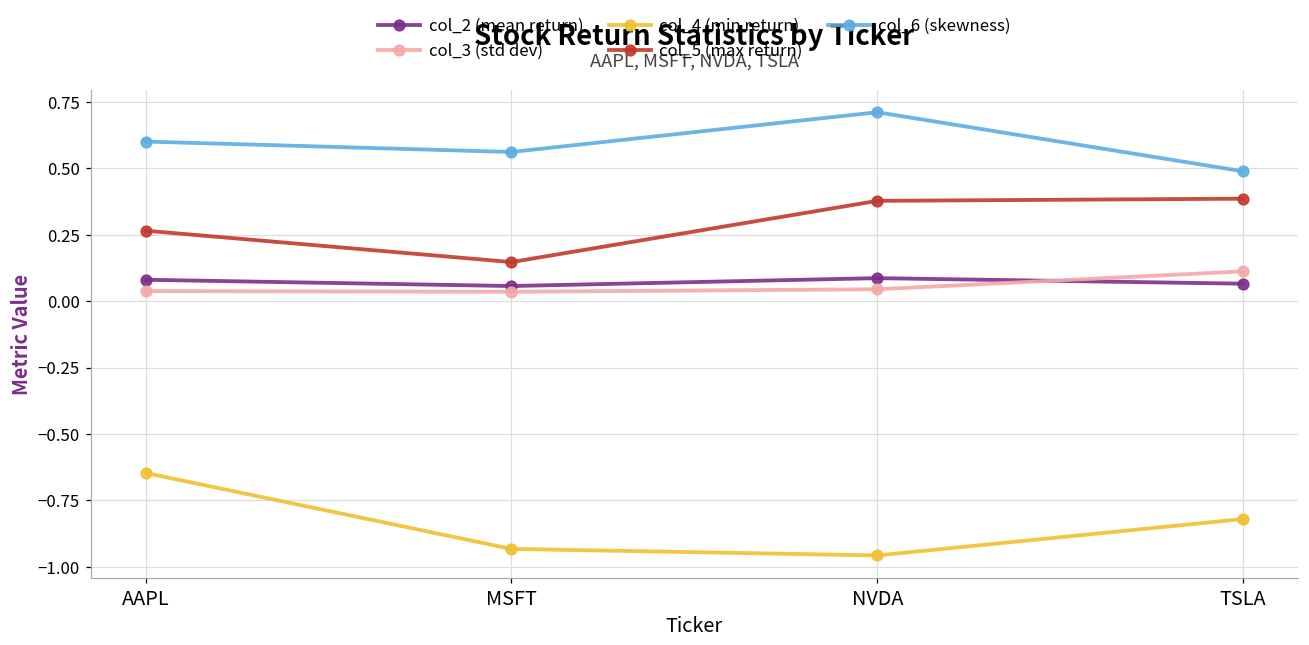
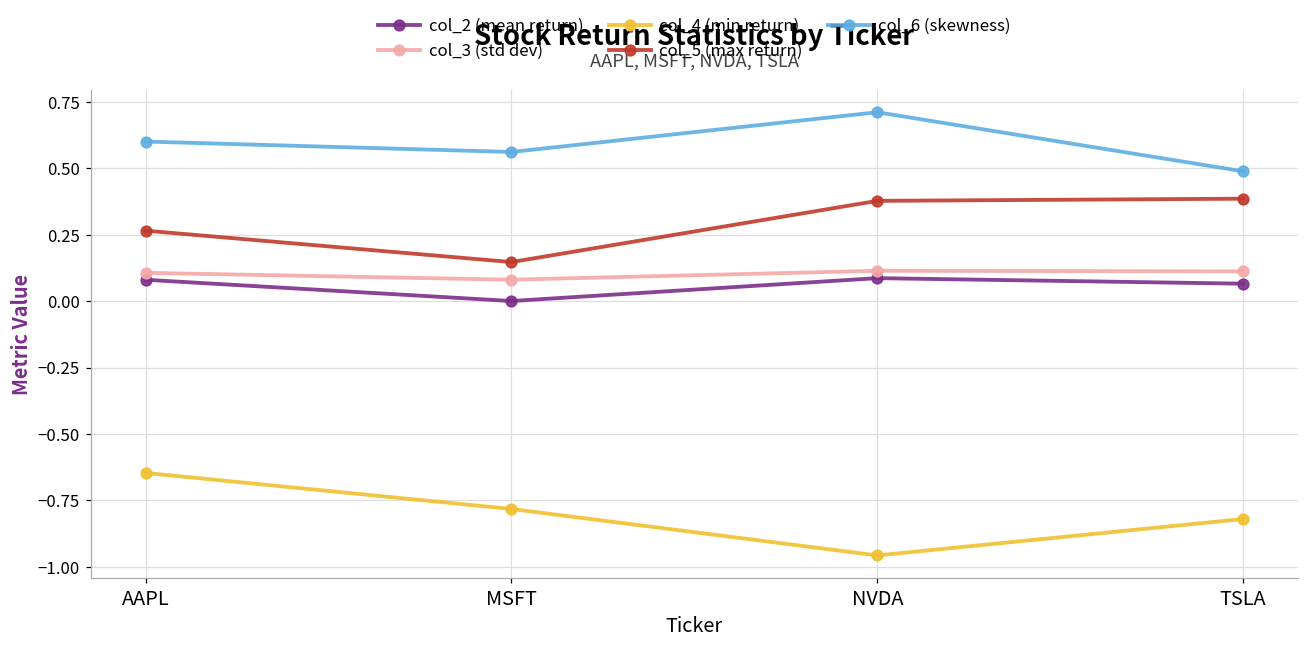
  {
    "col_2 (mean return)": {
      "AAPL": 0.08,
-     "MSFT": 0.06,
+     "MSFT": 0.00,
      "NVDA": 0.09,
      "TSLA": 0.07
    },
    "col_3 (std dev)": {
-     "AAPL": 0.04,
-     "MSFT": 0.04,
-     "NVDA": 0.04,
+     "AAPL": 0.11,
+     "MSFT": 0.08,
+     "NVDA": 0.11,
      "TSLA": 0.11
    },
    "col_4 (min return)": {
      "AAPL": -0.65,
-     "MSFT": -0.93,
+     "MSFT": -0.78,
      "NVDA": -0.96,
      "TSLA": -0.82
    },
    "col_5 (max return)": {
      "AAPL": 0.27,
      "MSFT": 0.15,
      "NVDA": 0.38,
      "TSLA": 0.39
    },
    "col_6 (skewness)": {
      "AAPL": 0.60,
      "MSFT": 0.56,
      "NVDA": 0.71,
      "TSLA": 0.49
    }
  }
